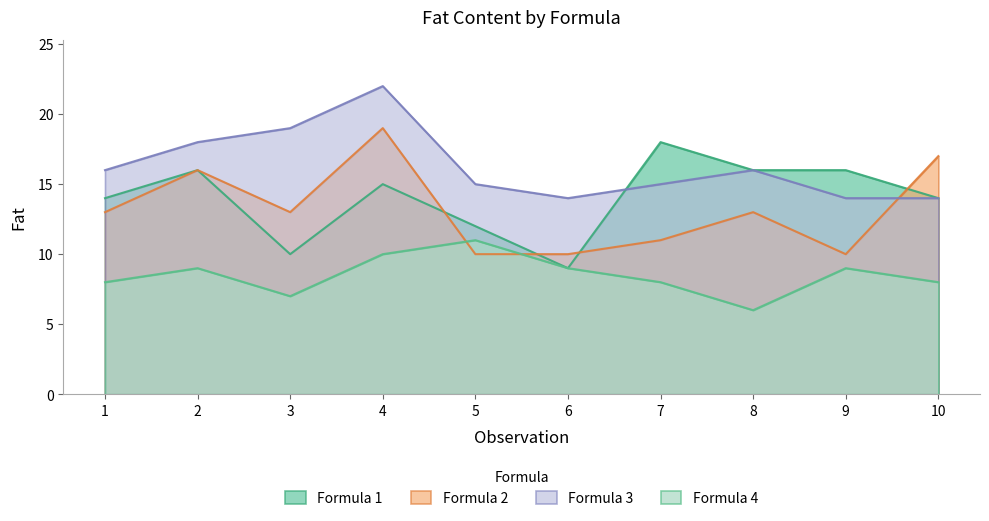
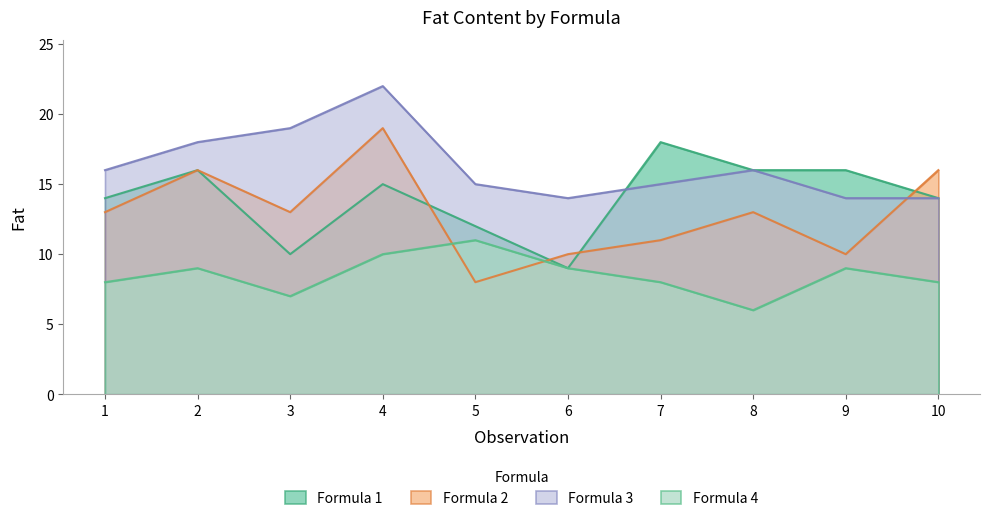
  {
    "Formula 1": {
      "1": 14,
      "3": 10,
      "4": 15,
      "5": 12,
      "7": 18,
      "9": 16
    },
    "Formula 2": {
      "1": 13,
      "3": 13,
      "4": 19,
-     "5": 10,
+     "5": 8,
      "6": 10,
      "7": 11,
      "8": 13,
      "9": 10,
-     "10": 17
+     "10": 16
    }
  }
